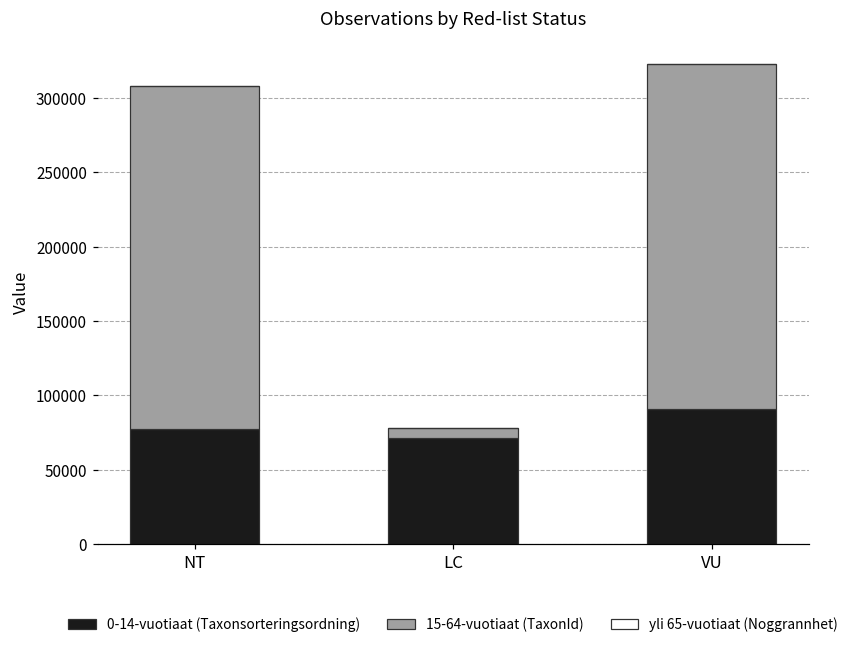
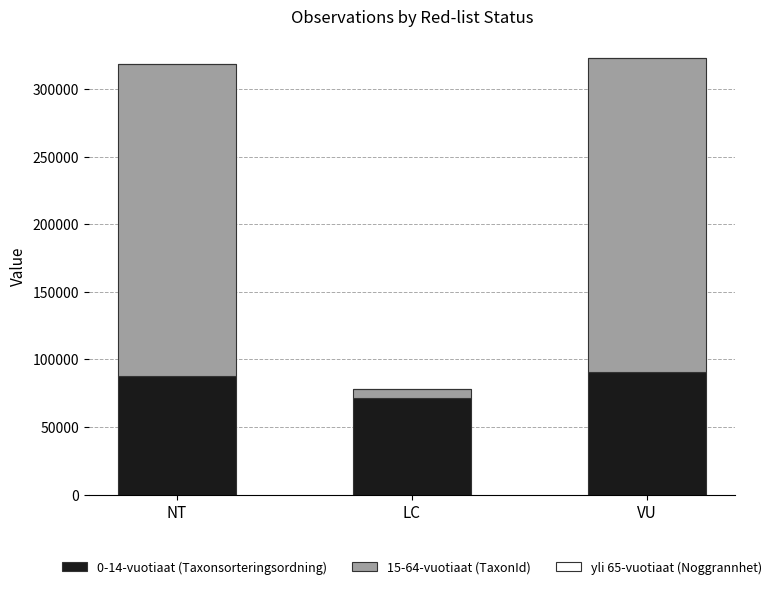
  {
    "0-14-vuotiaat (Taxonsorteringsordning)": {
-     "NT": 78000,
+     "NT": 88000,
      "LC": 72000,
      "VU": 91000
    },
    "yli 65-vuotiaat (Noggrannhet)": {
      "NT": 231000,
      "LC": 6000,
      "VU": 232000
    }
  }
